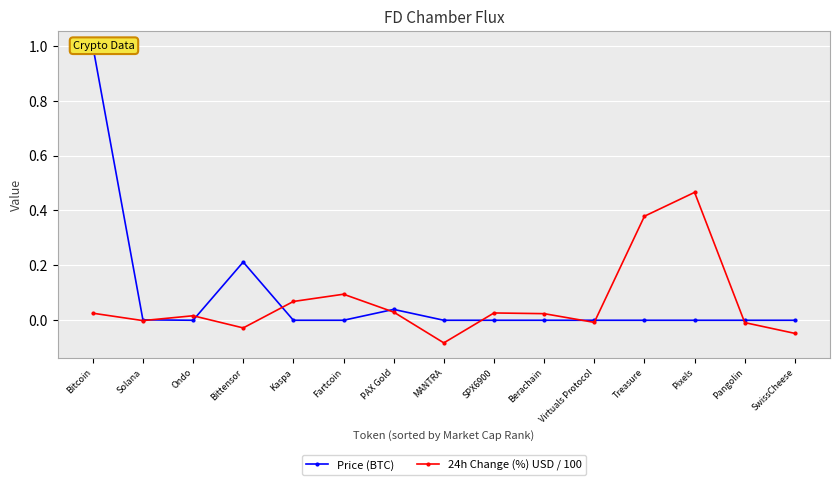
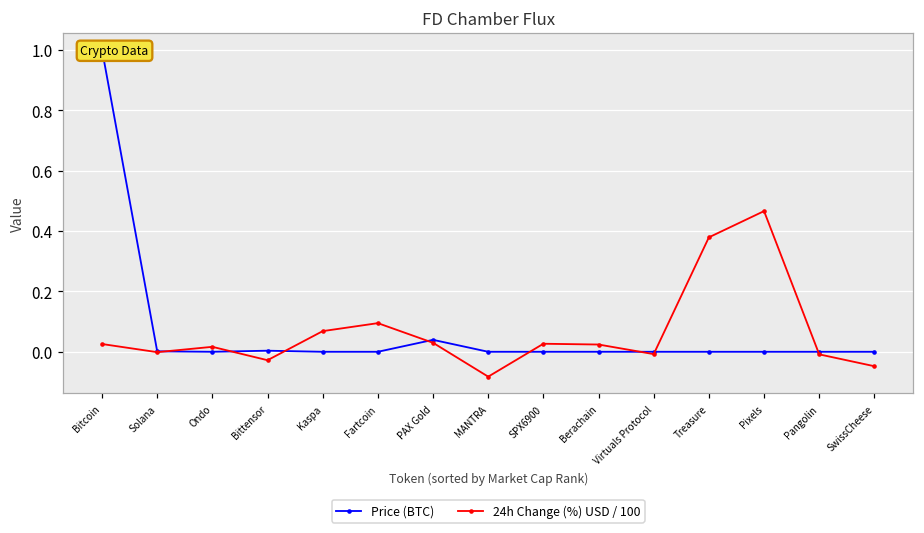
  {
    "Price (BTC)": {
      "Ondo": 0.00,
-     "Bittensor": 0.21,
+     "Bittensor": 0.00,
      "Kaspa": 0.00,
      "Fartcoin": 0.00,
      "PAX Gold": 0.04,
      "MANTRA": 0.00,
      "SPX6900": 0.00,
      "Berachain": 0.00,
      "Treasure": 0.00,
      "Pixels": 0.00,
      "SwissCheese": 0.00
    },
    "24h Change (%) USD / 100": {
      "Bitcoin": 0.03,
      "Ondo": 0.02,
      "Bittensor": -0.03,
      "Kaspa": 0.07,
      "Fartcoin": 0.09,
      "PAX Gold": 0.03,
      "MANTRA": -0.08,
      "SPX6900": 0.03,
      "Berachain": 0.02,
      "Treasure": 0.38,
      "Pixels": 0.47,
      "SwissCheese": -0.05
    }
  }
